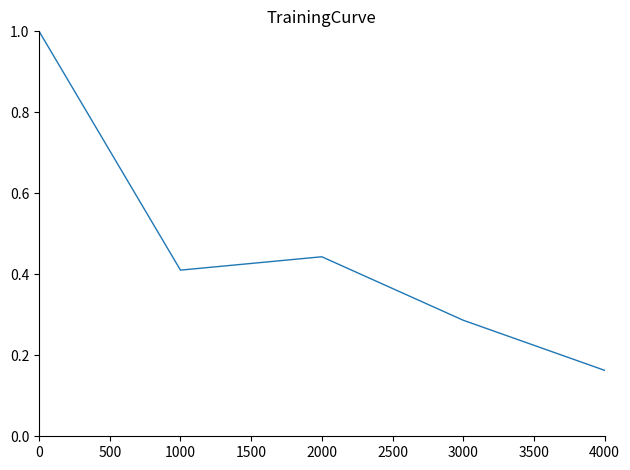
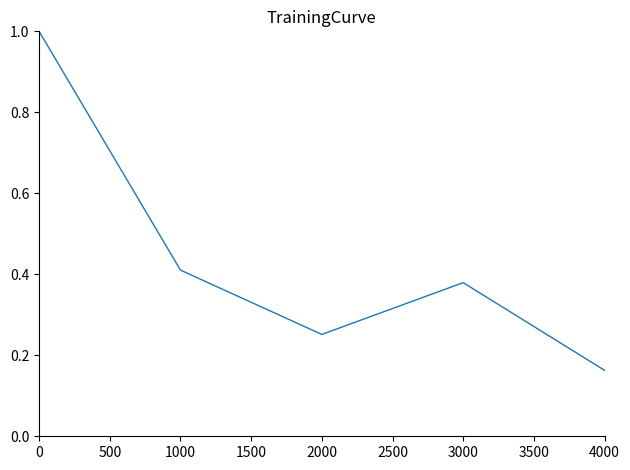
  {
    "0": 1.00,
    "1000": 0.41,
-   "2000": 0.44,
-   "3000": 0.29,
+   "2000": 0.25,
+   "3000": 0.38,
    "4000": 0.16
  }
